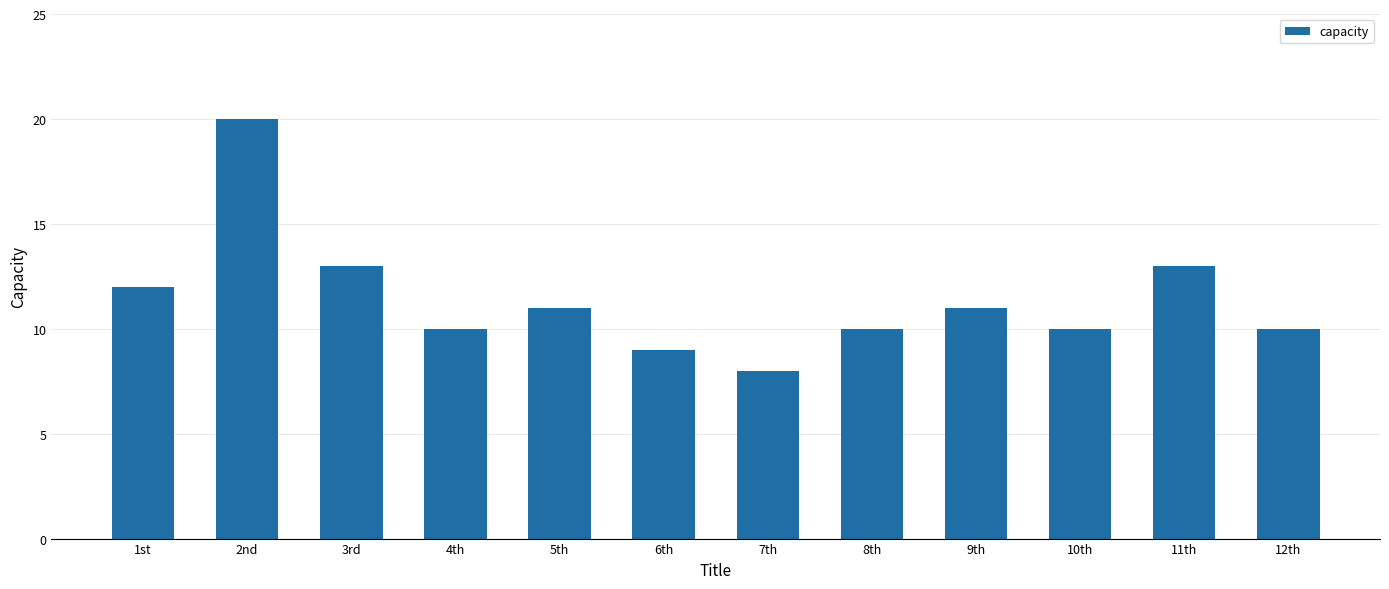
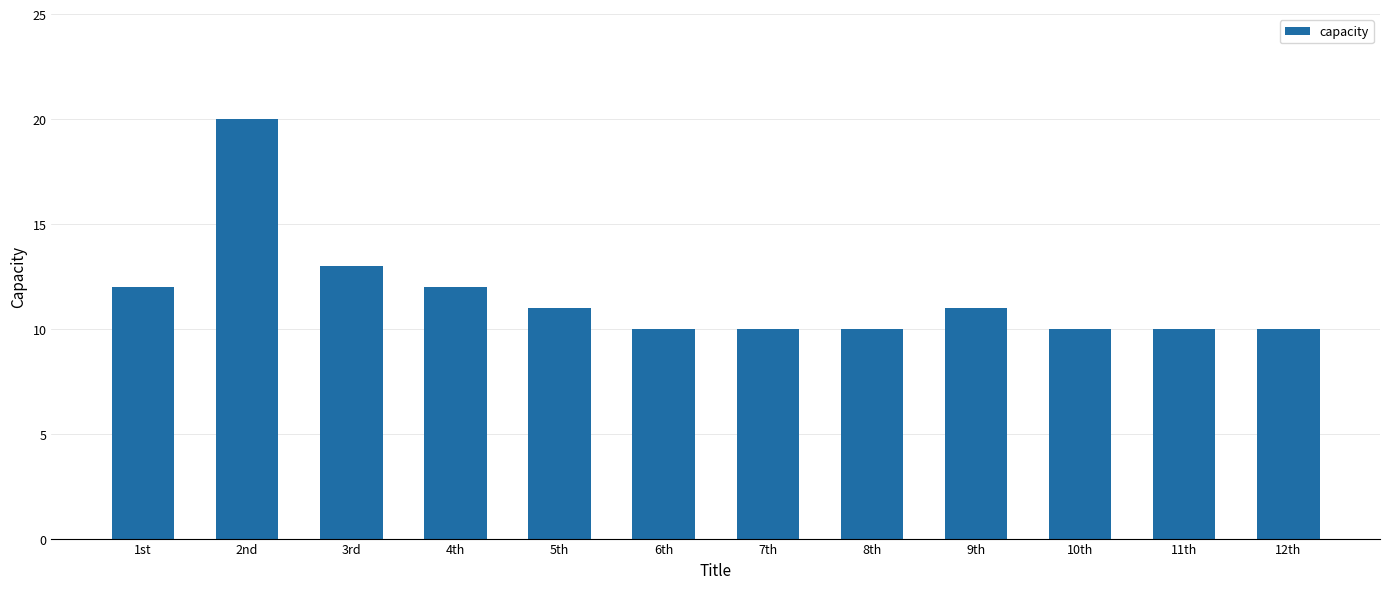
  {
    "1st": 12,
    "2nd": 20,
    "3rd": 13,
-   "4th": 10,
+   "4th": 12,
    "5th": 11,
-   "6th": 9,
-   "7th": 8,
+   "6th": 10,
+   "7th": 10,
    "8th": 10,
    "9th": 11,
    "10th": 10,
-   "11th": 13,
+   "11th": 10,
    "12th": 10
  }
